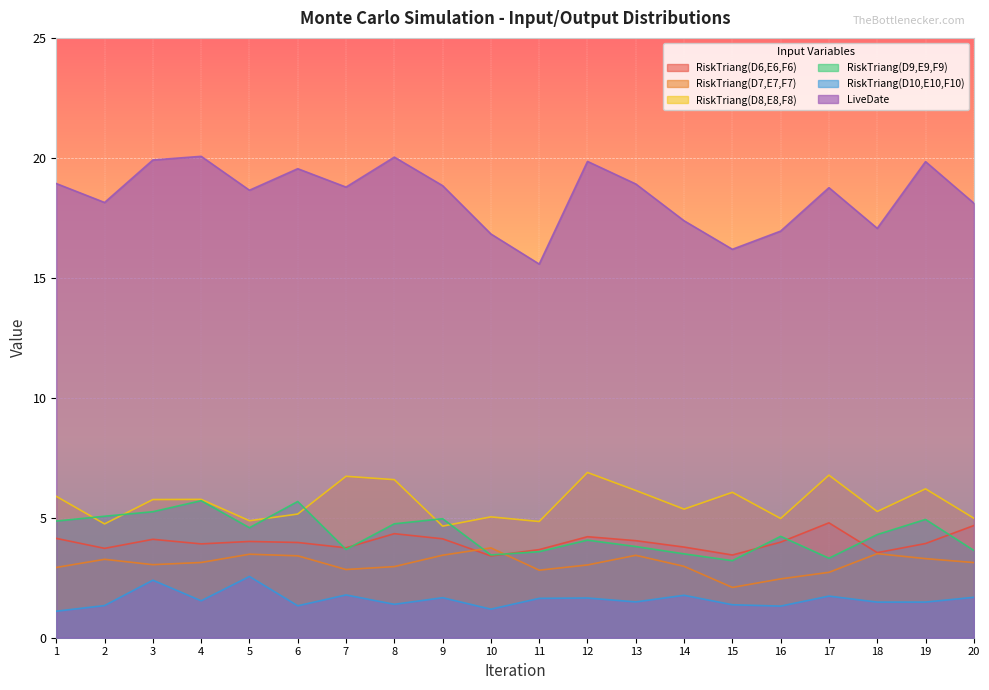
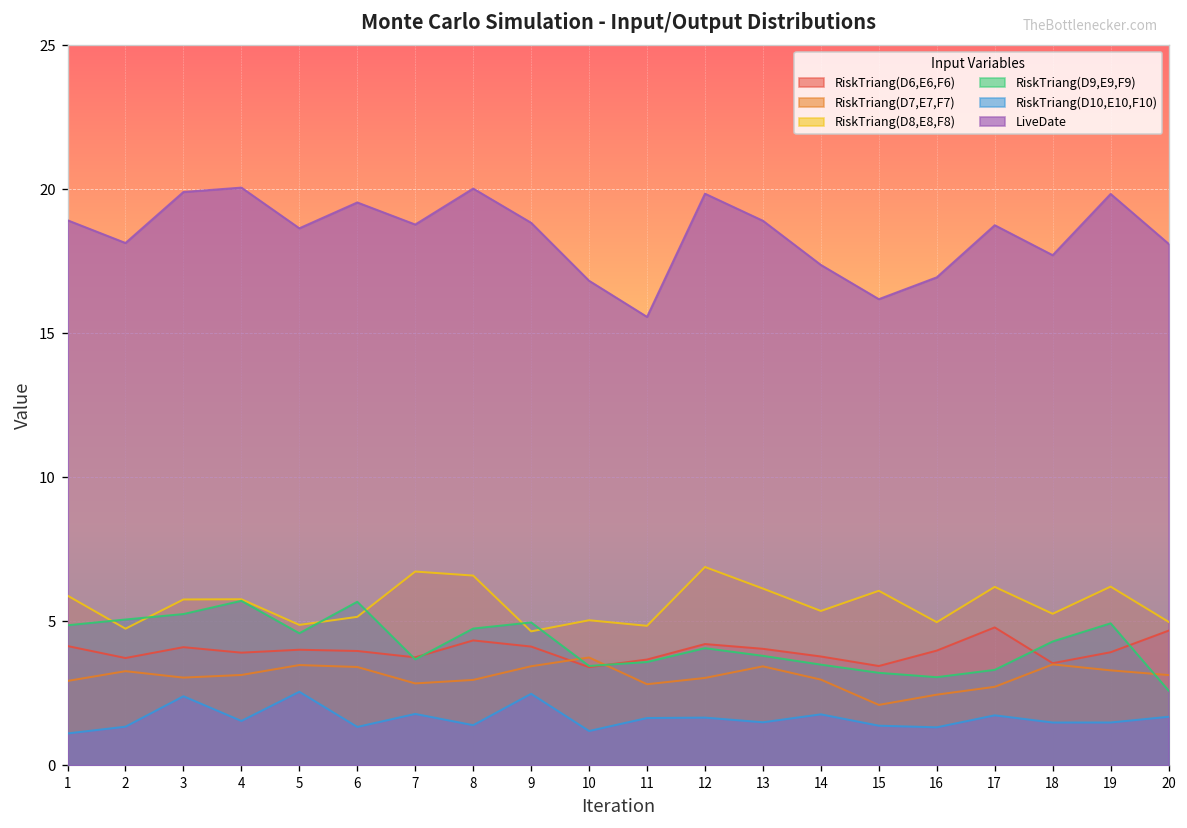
  {
    "RiskTriang(D8,E8,F8)": {
      "1": 5.9,
      "2": 4.7,
      "3": 5.8,
      "5": 4.9,
      "6": 5.2,
      "7": 6.7,
      "8": 6.6,
      "9": 4.7,
      "10": 5.0,
      "11": 4.8,
      "12": 6.9,
      "13": 6.1,
      "14": 5.4,
      "15": 6.1,
      "16": 5.0,
-     "17": 6.8,
+     "17": 6.2,
      "18": 5.3,
      "19": 6.2,
      "20": 5.0
    },
    "RiskTriang(D9,E9,F9)": {
      "1": 4.9,
      "2": 5.1,
      "3": 5.3,
      "5": 4.6,
      "6": 5.7,
      "8": 4.7,
      "9": 5.0,
      "12": 4.1,
      "13": 3.8,
      "14": 3.5,
      "15": 3.2,
-     "16": 4.2,
+     "16": 3.1,
      "17": 3.3,
      "18": 4.3,
      "19": 4.9,
-     "20": 3.6
+     "20": 2.6
    },
    "RiskTriang(D10,E10,F10)": {
      "1": 1.1,
      "2": 1.3,
      "3": 2.4,
      "4": 1.5,
      "5": 2.6,
      "6": 1.3,
      "7": 1.8,
      "8": 1.4,
-     "9": 1.7,
+     "9": 2.5,
      "10": 1.2,
      "11": 1.6,
      "12": 1.7,
      "13": 1.5,
      "14": 1.8,
      "15": 1.4,
      "16": 1.3,
      "17": 1.7,
      "18": 1.5,
      "19": 1.5,
      "20": 1.7
    },
    "LiveDate": {
      "1": 18.9,
      "2": 18.1,
      "3": 19.9,
      "4": 20.1,
      "5": 18.7,
      "6": 19.5,
      "7": 18.8,
      "8": 20.0,
      "9": 18.8,
      "10": 16.8,
      "11": 15.6,
      "12": 19.9,
      "13": 18.9,
      "14": 17.4,
      "15": 16.2,
      "16": 16.9,
      "17": 18.8,
-     "18": 17.1,
+     "18": 17.7,
      "19": 19.8,
      "20": 18.1
    }
  }
